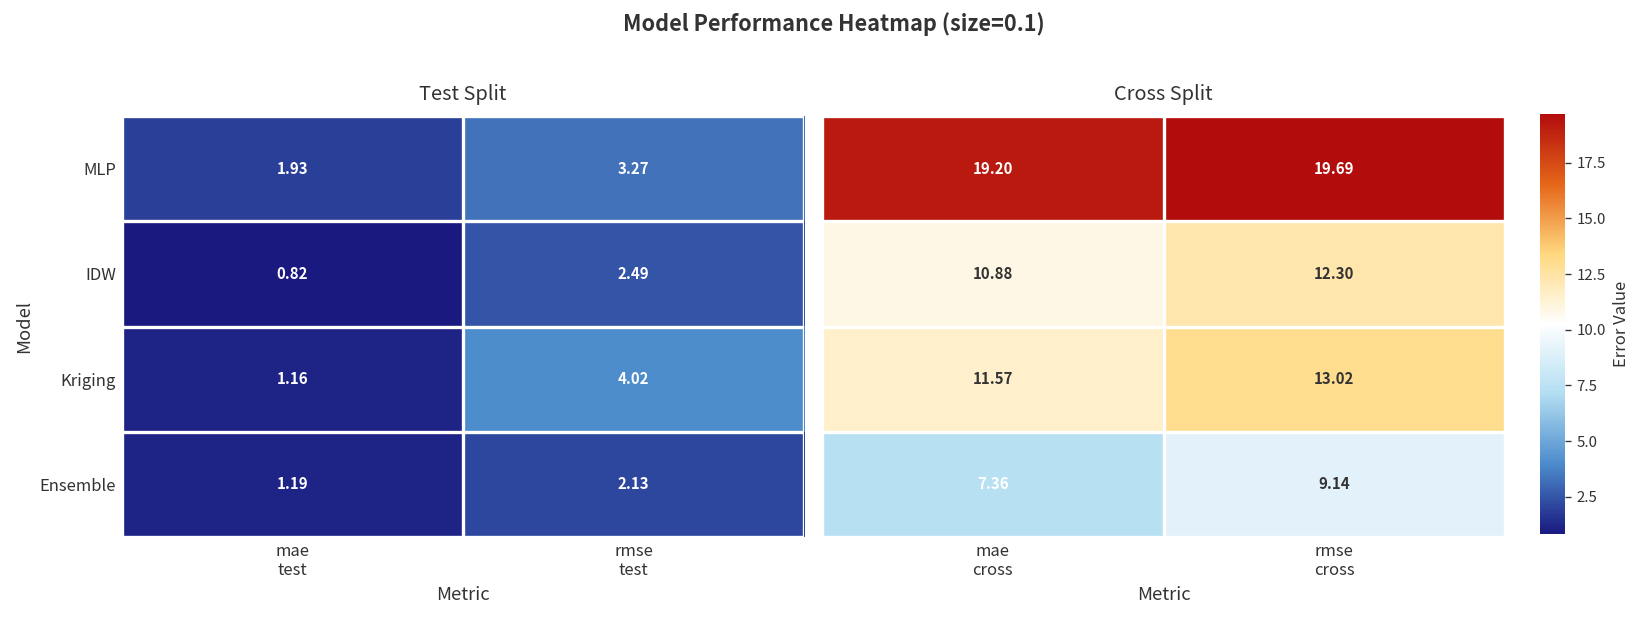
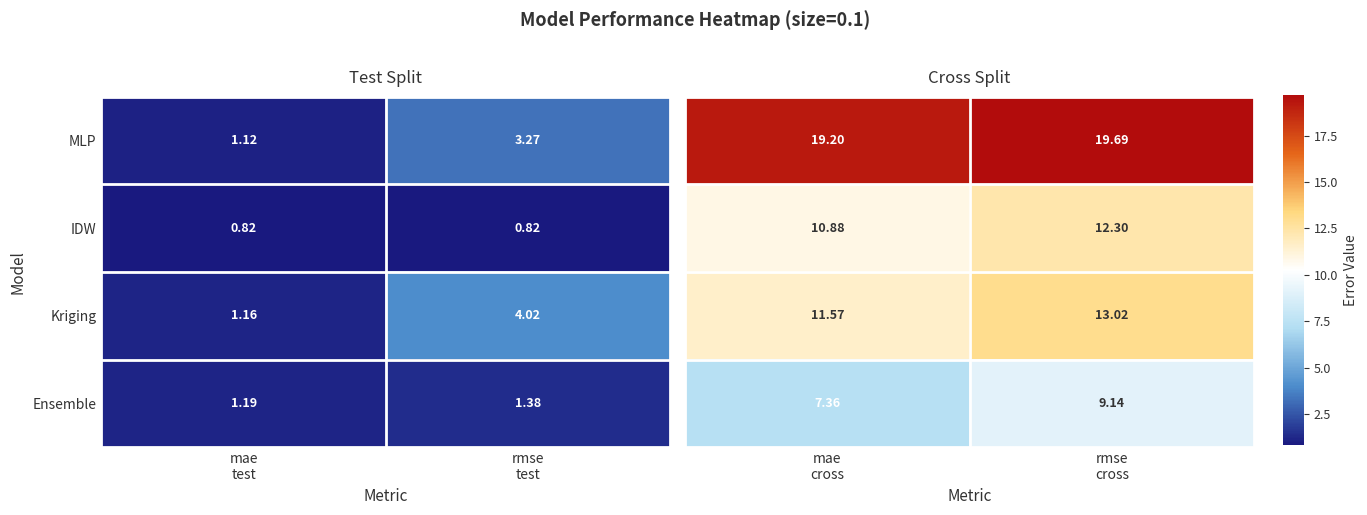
  {
    "Test Split": {
      "MLP": {
-       "mae test": 1.93,
+       "mae test": 1.12,
        "rmse test": 3.27
      },
      "IDW": {
        "mae test": 0.82,
-       "rmse test": 2.49
+       "rmse test": 0.82
      },
      "Kriging": {
        "mae test": 1.16,
        "rmse test": 4.02
      },
      "Ensemble": {
        "mae test": 1.19,
-       "rmse test": 2.13
+       "rmse test": 1.38
      }
    }
  }
